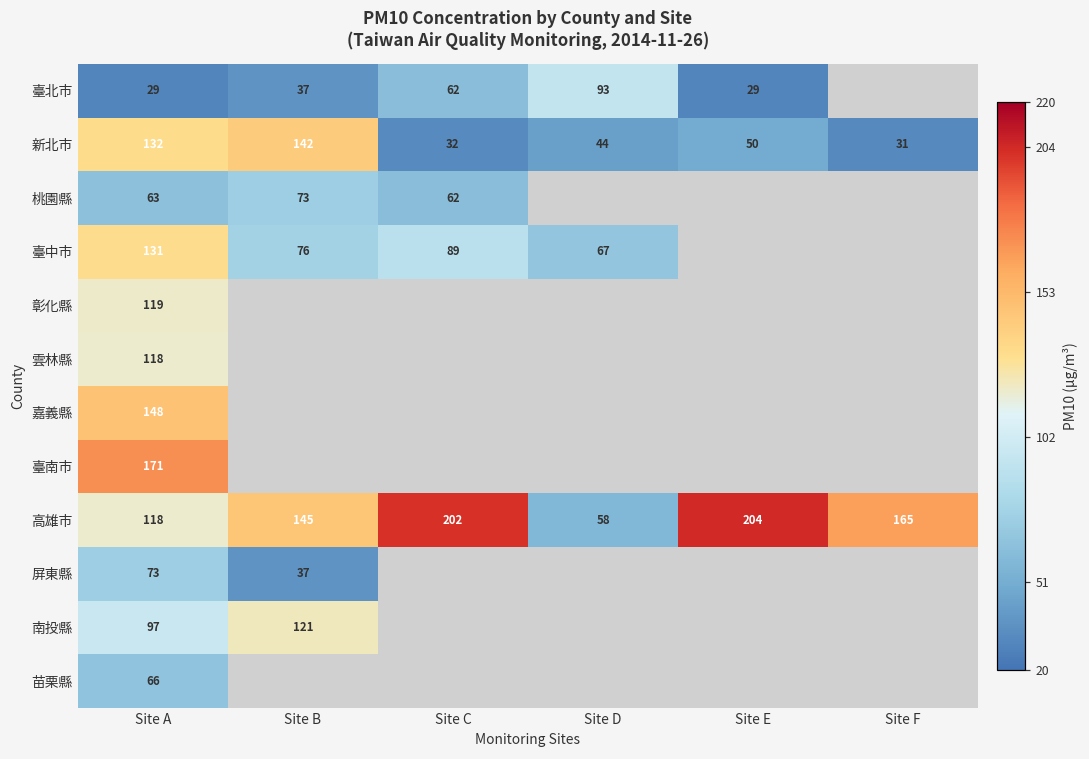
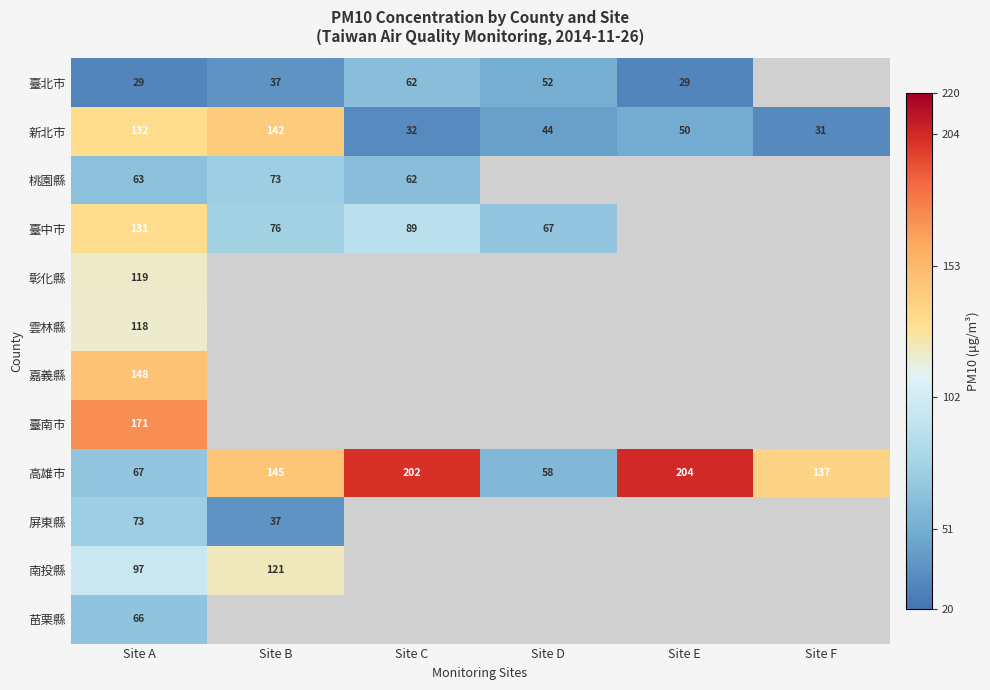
  {
    "臺北市": {
      "Site A": 29,
      "Site B": 37,
      "Site C": 62,
-     "Site D": 93,
+     "Site D": 52,
      "Site E": 29
    },
    "新北市": {
      "Site A": 132,
      "Site B": 142,
      "Site C": 32,
      "Site D": 44,
      "Site E": 50,
      "Site F": 31
    },
    "桃園縣": {
      "Site A": 63,
      "Site B": 73,
      "Site C": 62
    },
    "臺中市": {
      "Site A": 131,
      "Site B": 76,
      "Site C": 89,
      "Site D": 67
    },
    "彰化縣": {
      "Site A": 119
    },
    "雲林縣": {
      "Site A": 118
    },
    "嘉義縣": {
      "Site A": 148
    },
    "臺南市": {
      "Site A": 171
    },
    "高雄市": {
-     "Site A": 118,
+     "Site A": 67,
      "Site B": 145,
      "Site C": 202,
      "Site D": 58,
      "Site E": 204,
-     "Site F": 165
+     "Site F": 137
    },
    "屏東縣": {
      "Site A": 73,
      "Site B": 37
    },
    "南投縣": {
      "Site A": 97,
      "Site B": 121
    },
    "苗栗縣": {
      "Site A": 66
    }
  }
